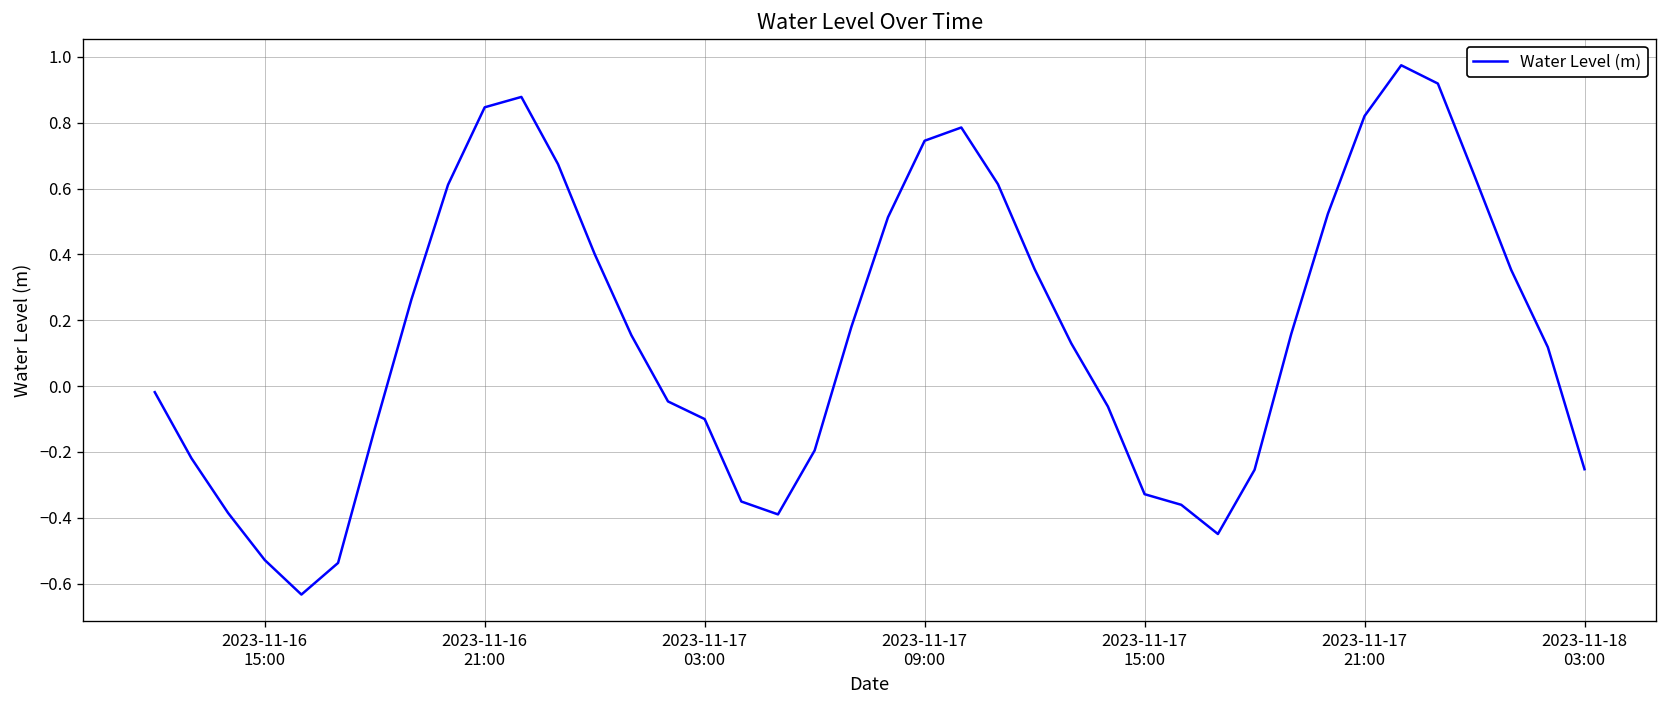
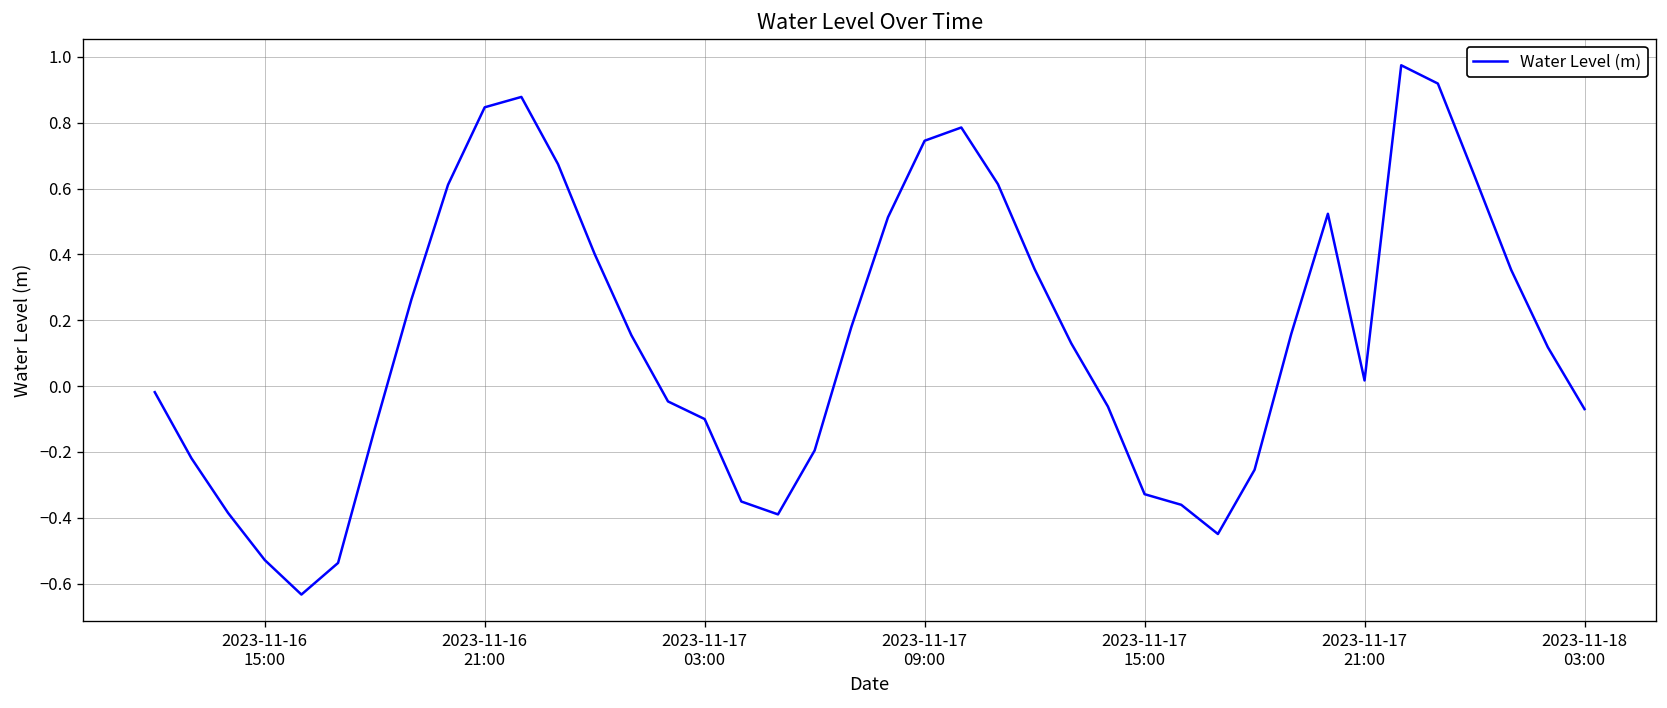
  {
    "2023-11-16 15:00": -0.53,
    "2023-11-16 21:00": 0.85,
    "2023-11-17 03:00": -0.10,
    "2023-11-17 09:00": 0.75,
    "2023-11-17 15:00": -0.33,
-   "2023-11-17 21:00": 0.82,
-   "2023-11-18 03:00": -0.25
+   "2023-11-17 21:00": 0.02,
+   "2023-11-18 03:00": -0.07
  }
